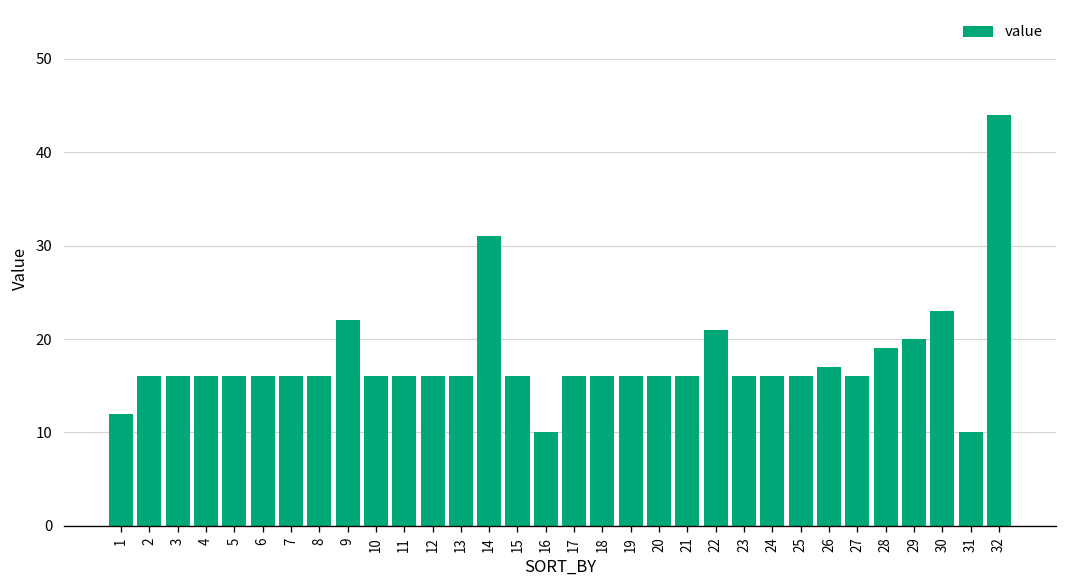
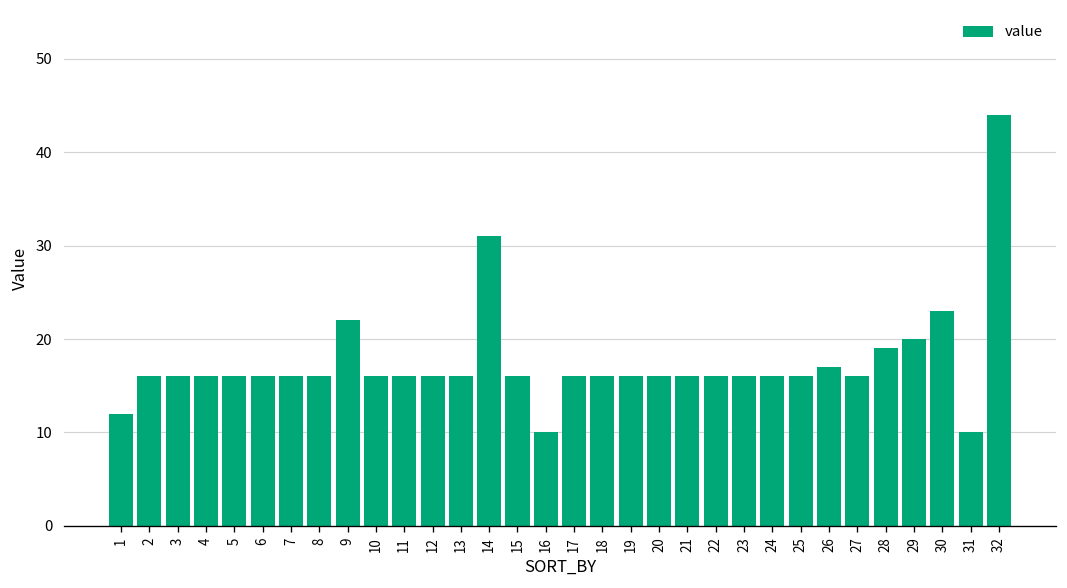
  {
    "1": 12,
    "2": 16,
    "3": 16,
    "4": 16,
    "5": 16,
    "6": 16,
    "7": 16,
    "8": 16,
    "9": 22,
    "10": 16,
    "11": 16,
    "12": 16,
    "13": 16,
    "14": 31,
    "15": 16,
    "16": 10,
    "17": 16,
    "18": 16,
    "19": 16,
    "20": 16,
    "21": 16,
-   "22": 21,
+   "22": 16,
    "23": 16,
    "24": 16,
    "25": 16,
    "26": 17,
    "27": 16,
    "28": 19,
    "29": 20,
    "30": 23,
    "31": 10,
    "32": 44
  }
